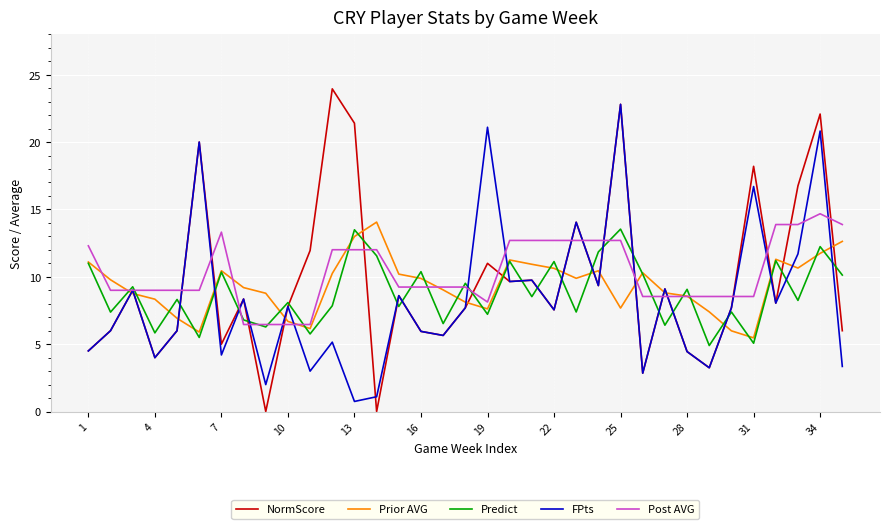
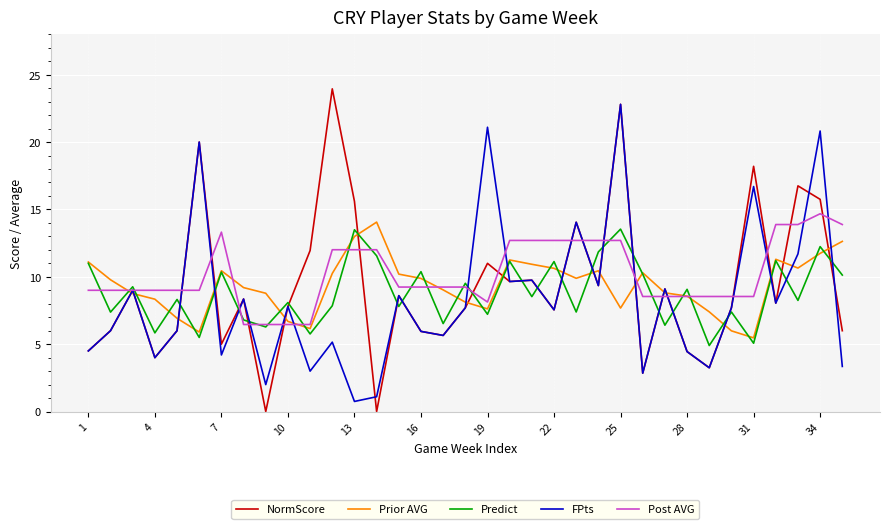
  {
    "NormScore": {
      "7": 5.0,
-     "13": 21.4,
+     "13": 15.6,
      "19": 11.0,
      "31": 18.2,
-     "34": 22.1
+     "34": 15.8
    },
    "Prior AVG": {
      "4": 8.3,
      "10": 6.7,
      "13": 13.0,
      "16": 9.9,
      "19": 7.6,
      "22": 10.6,
      "25": 7.7,
      "31": 5.5,
      "34": 11.7
    },
    "Predict": {
      "4": 5.8,
      "10": 8.1,
      "13": 13.5,
      "16": 10.4,
      "19": 7.2,
      "22": 11.1,
      "25": 13.5,
      "28": 9.1,
      "31": 5.1,
      "34": 12.2
    },
    "FPts": {
      "7": 4.2,
      "13": 0.8,
      "19": 21.1,
      "31": 16.7,
      "34": 20.8
    },
    "Post AVG": {
-     "1": 12.3,
+     "1": 9.0,
      "4": 9.0,
      "7": 13.3,
      "10": 6.5,
      "13": 12.0,
      "16": 9.2,
      "19": 8.1,
      "22": 12.7,
      "25": 12.7,
      "31": 8.5,
      "34": 14.7
    }
  }
